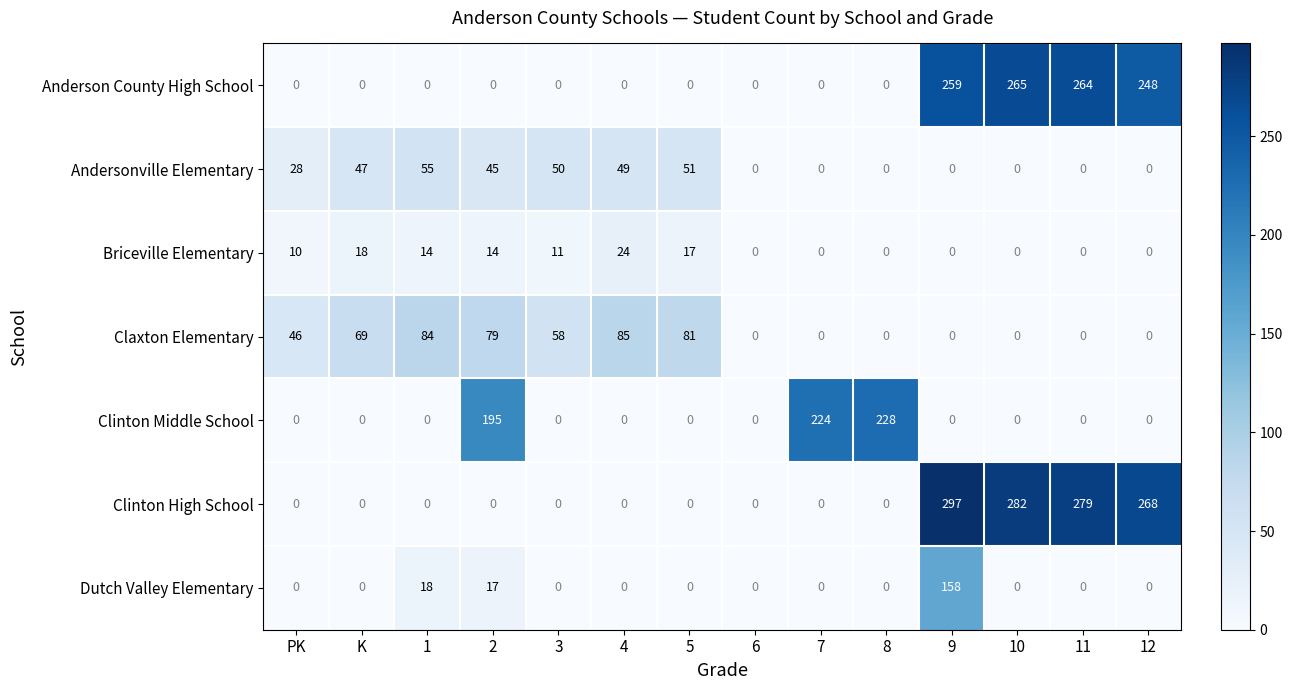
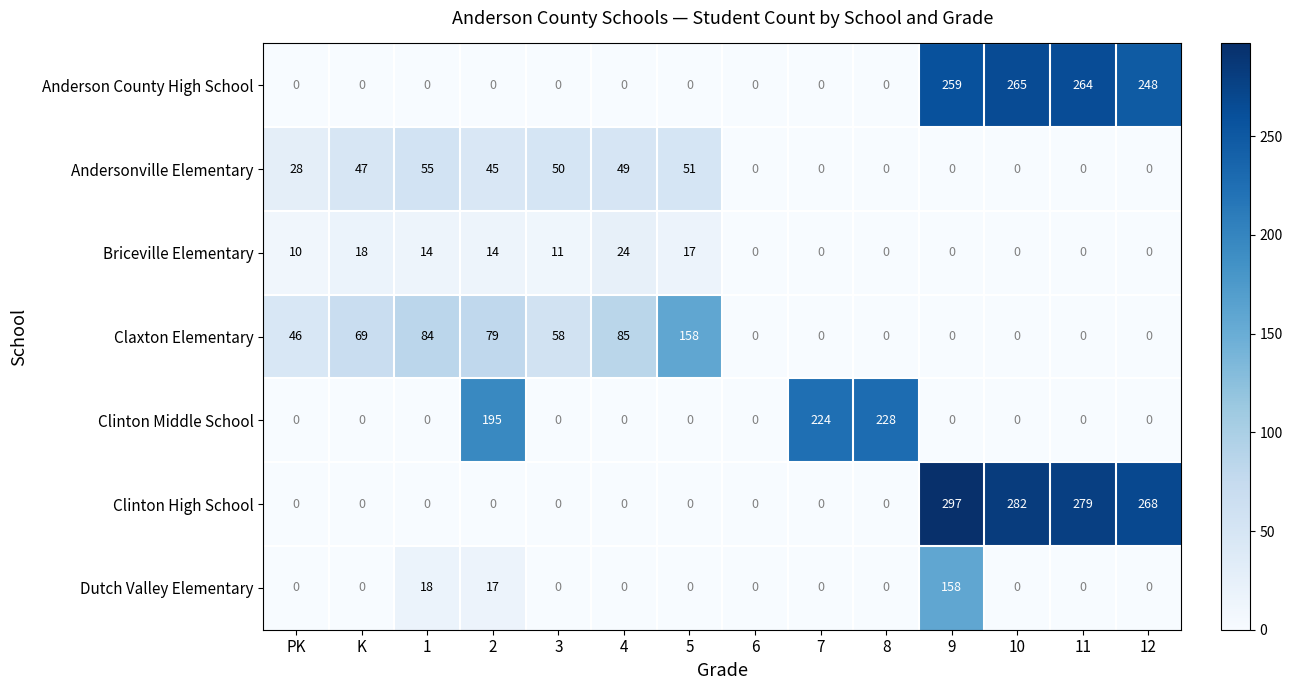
  {
    "Anderson County High School": {
      "PK": 0,
      "K": 0,
      "1": 0,
      "2": 0,
      "3": 0,
      "4": 0,
      "5": 0,
      "6": 0,
      "7": 0,
      "8": 0,
      "9": 259,
      "10": 265,
      "11": 264,
      "12": 248
    },
    "Andersonville Elementary": {
      "PK": 28,
      "K": 47,
      "1": 55,
      "2": 45,
      "3": 50,
      "4": 49,
      "5": 51,
      "6": 0,
      "7": 0,
      "8": 0,
      "9": 0,
      "10": 0,
      "11": 0,
      "12": 0
    },
    "Briceville Elementary": {
      "PK": 10,
      "K": 18,
      "1": 14,
      "2": 14,
      "3": 11,
      "4": 24,
      "5": 17,
      "6": 0,
      "7": 0,
      "8": 0,
      "9": 0,
      "10": 0,
      "11": 0,
      "12": 0
    },
    "Claxton Elementary": {
      "PK": 46,
      "K": 69,
      "1": 84,
      "2": 79,
      "3": 58,
      "4": 85,
-     "5": 81,
+     "5": 158,
      "6": 0,
      "7": 0,
      "8": 0,
      "9": 0,
      "10": 0,
      "11": 0,
      "12": 0
    },
    "Clinton Middle School": {
      "PK": 0,
      "K": 0,
      "1": 0,
      "2": 195,
      "3": 0,
      "4": 0,
      "5": 0,
      "6": 0,
      "7": 224,
      "8": 228,
      "9": 0,
      "10": 0,
      "11": 0,
      "12": 0
    },
    "Clinton High School": {
      "PK": 0,
      "K": 0,
      "1": 0,
      "2": 0,
      "3": 0,
      "4": 0,
      "5": 0,
      "6": 0,
      "7": 0,
      "8": 0,
      "9": 297,
      "10": 282,
      "11": 279,
      "12": 268
    },
    "Dutch Valley Elementary": {
      "PK": 0,
      "K": 0,
      "1": 18,
      "2": 17,
      "3": 0,
      "4": 0,
      "5": 0,
      "6": 0,
      "7": 0,
      "8": 0,
      "9": 158,
      "10": 0,
      "11": 0,
      "12": 0
    }
  }
